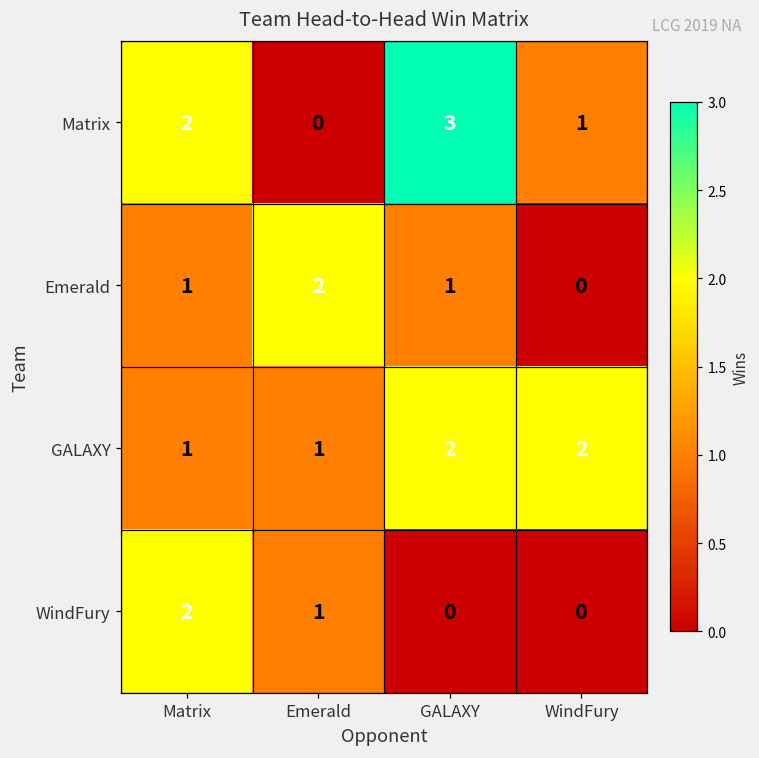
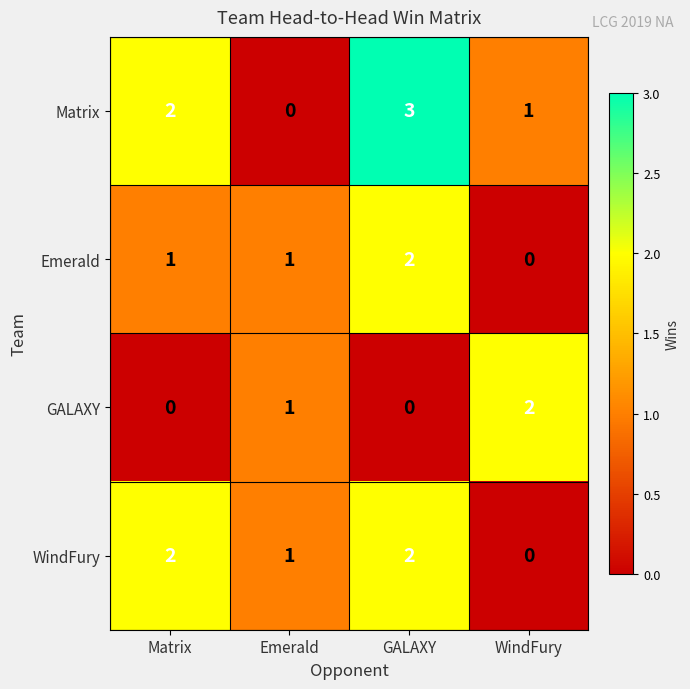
  {
    "Matrix": {
      "Matrix": 2,
      "Emerald": 0,
      "GALAXY": 3,
      "WindFury": 1
    },
    "Emerald": {
      "Matrix": 1,
-     "Emerald": 2,
-     "GALAXY": 1,
+     "Emerald": 1,
+     "GALAXY": 2,
      "WindFury": 0
    },
    "GALAXY": {
-     "Matrix": 1,
+     "Matrix": 0,
      "Emerald": 1,
-     "GALAXY": 2,
+     "GALAXY": 0,
      "WindFury": 2
    },
    "WindFury": {
      "Matrix": 2,
      "Emerald": 1,
-     "GALAXY": 0,
+     "GALAXY": 2,
      "WindFury": 0
    }
  }
